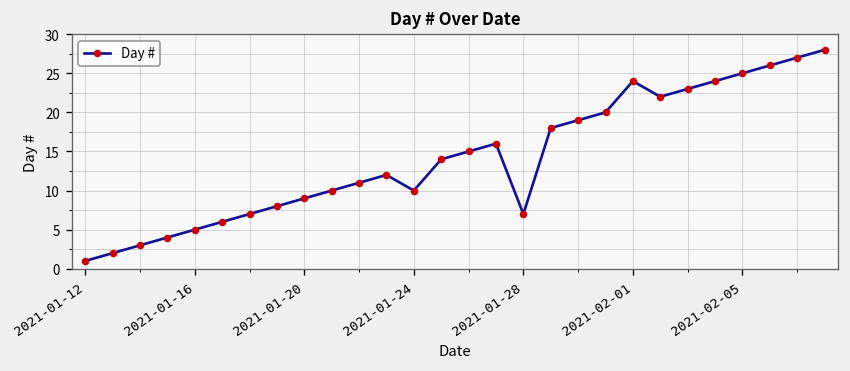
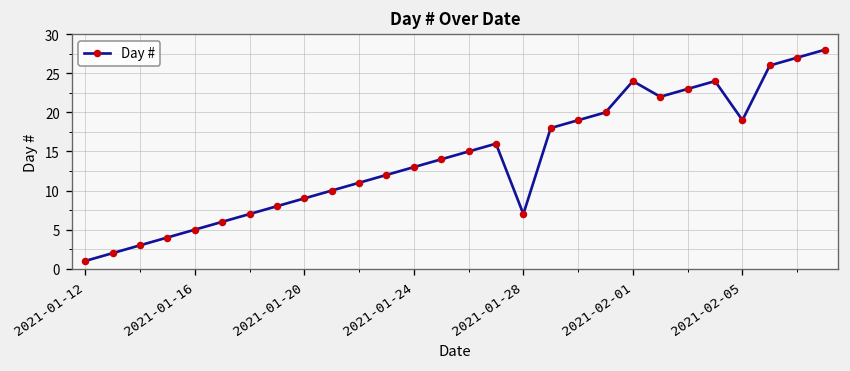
  {
    "2021-01-12": 1,
    "2021-01-16": 5,
    "2021-01-20": 9,
-   "2021-01-24": 10,
+   "2021-01-24": 13,
    "2021-01-28": 7,
    "2021-02-01": 24,
-   "2021-02-05": 25
+   "2021-02-05": 19
  }
